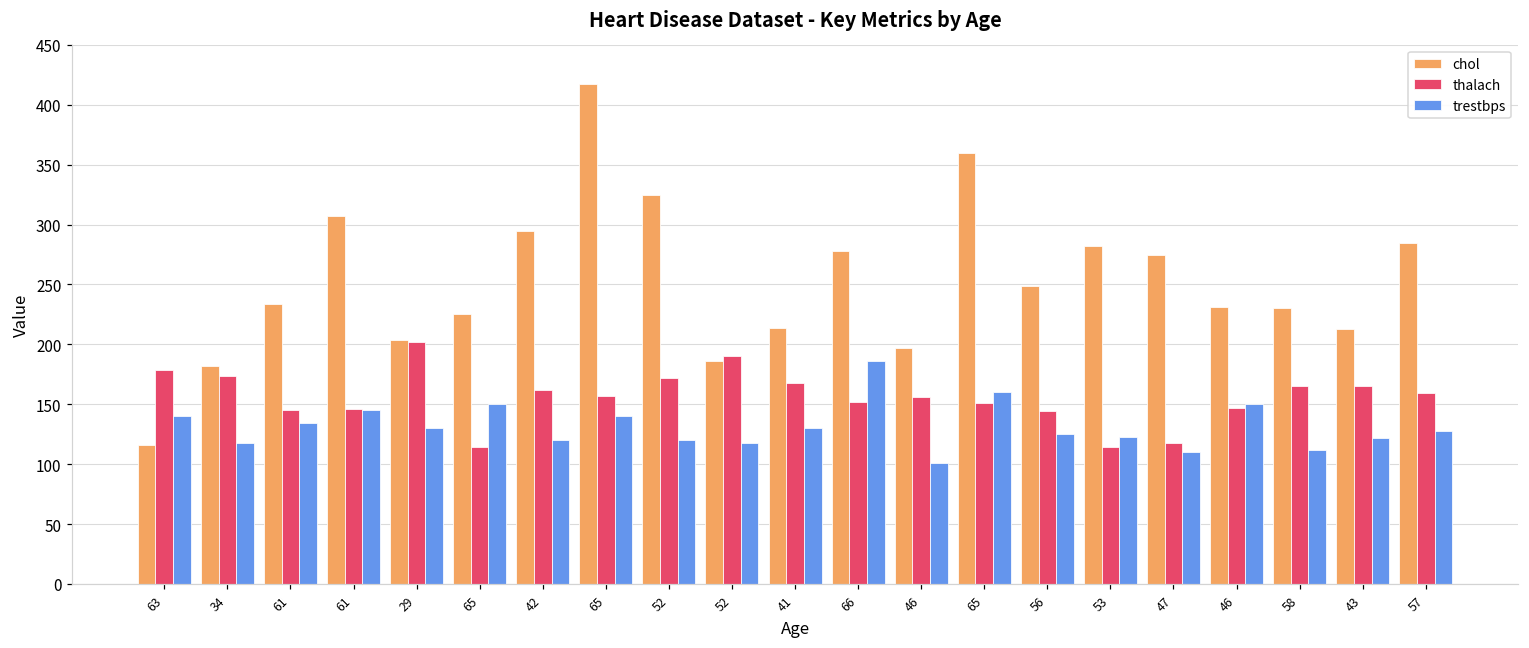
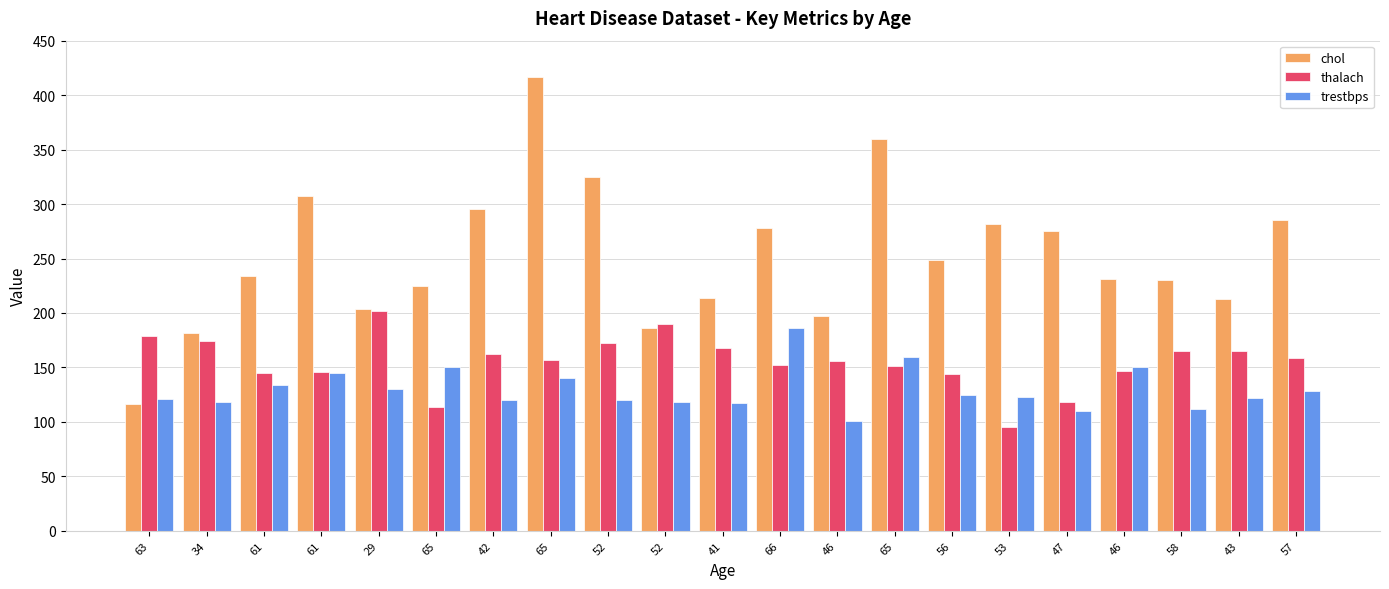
  {
    "chol": {
      "63": 116,
      "34": 182,
      "29": 204,
      "42": 295,
      "41": 214,
      "66": 278,
      "56": 249,
      "53": 282,
      "47": 275,
      "58": 230,
      "43": 213,
      "57": 285
    },
    "thalach": {
      "63": 179,
      "34": 174,
      "29": 202,
      "42": 162,
      "41": 168,
      "66": 152,
      "56": 144,
-     "53": 114,
+     "53": 95,
      "47": 118,
      "58": 165,
      "43": 165,
      "57": 159
    },
    "trestbps": {
-     "63": 140,
+     "63": 121,
      "34": 118,
      "29": 130,
      "42": 120,
-     "41": 130,
+     "41": 117,
      "66": 186,
      "56": 125,
      "53": 123,
      "47": 110,
      "58": 112,
      "43": 122,
      "57": 128
    }
  }
